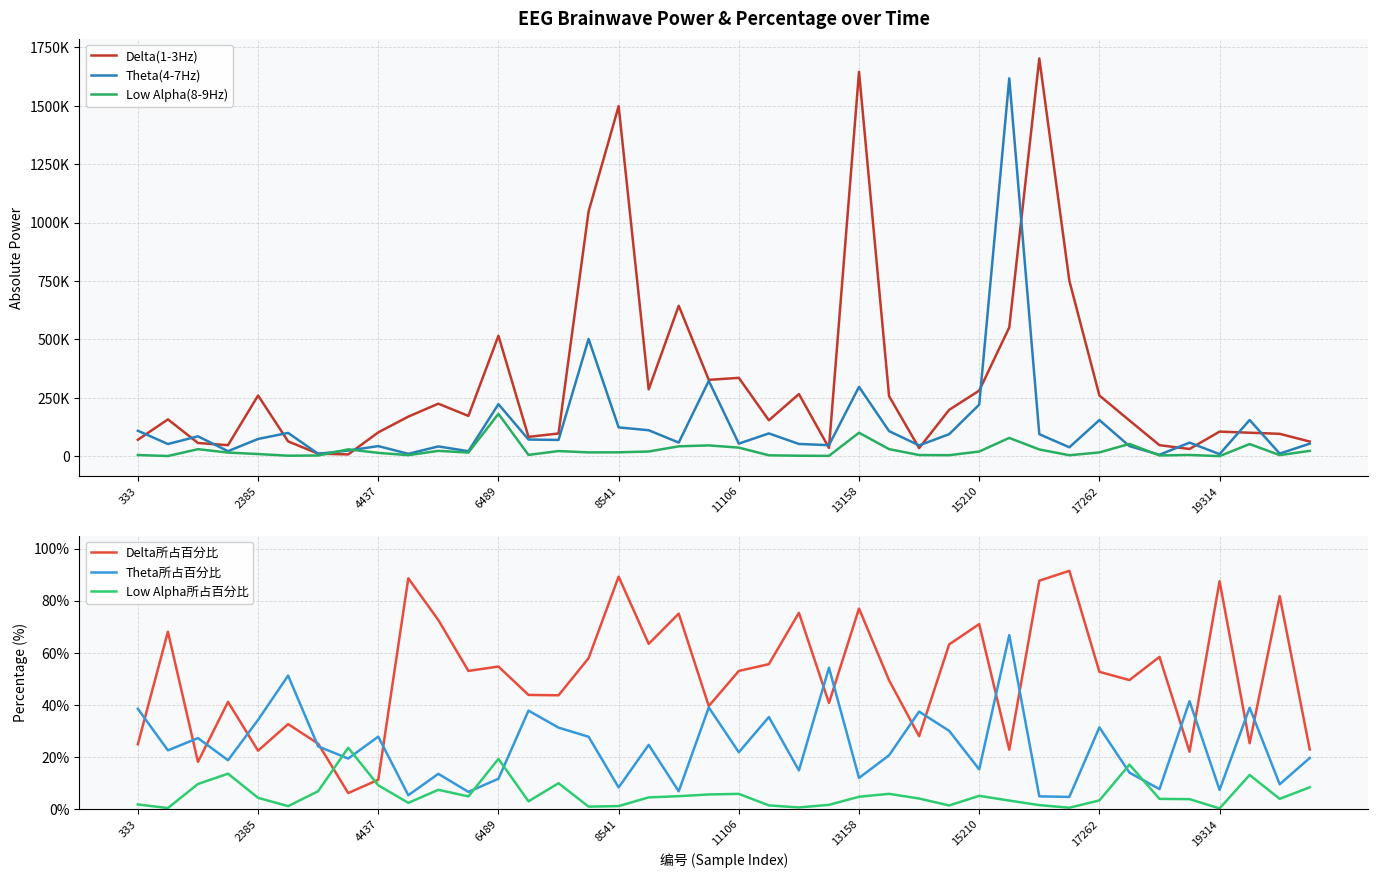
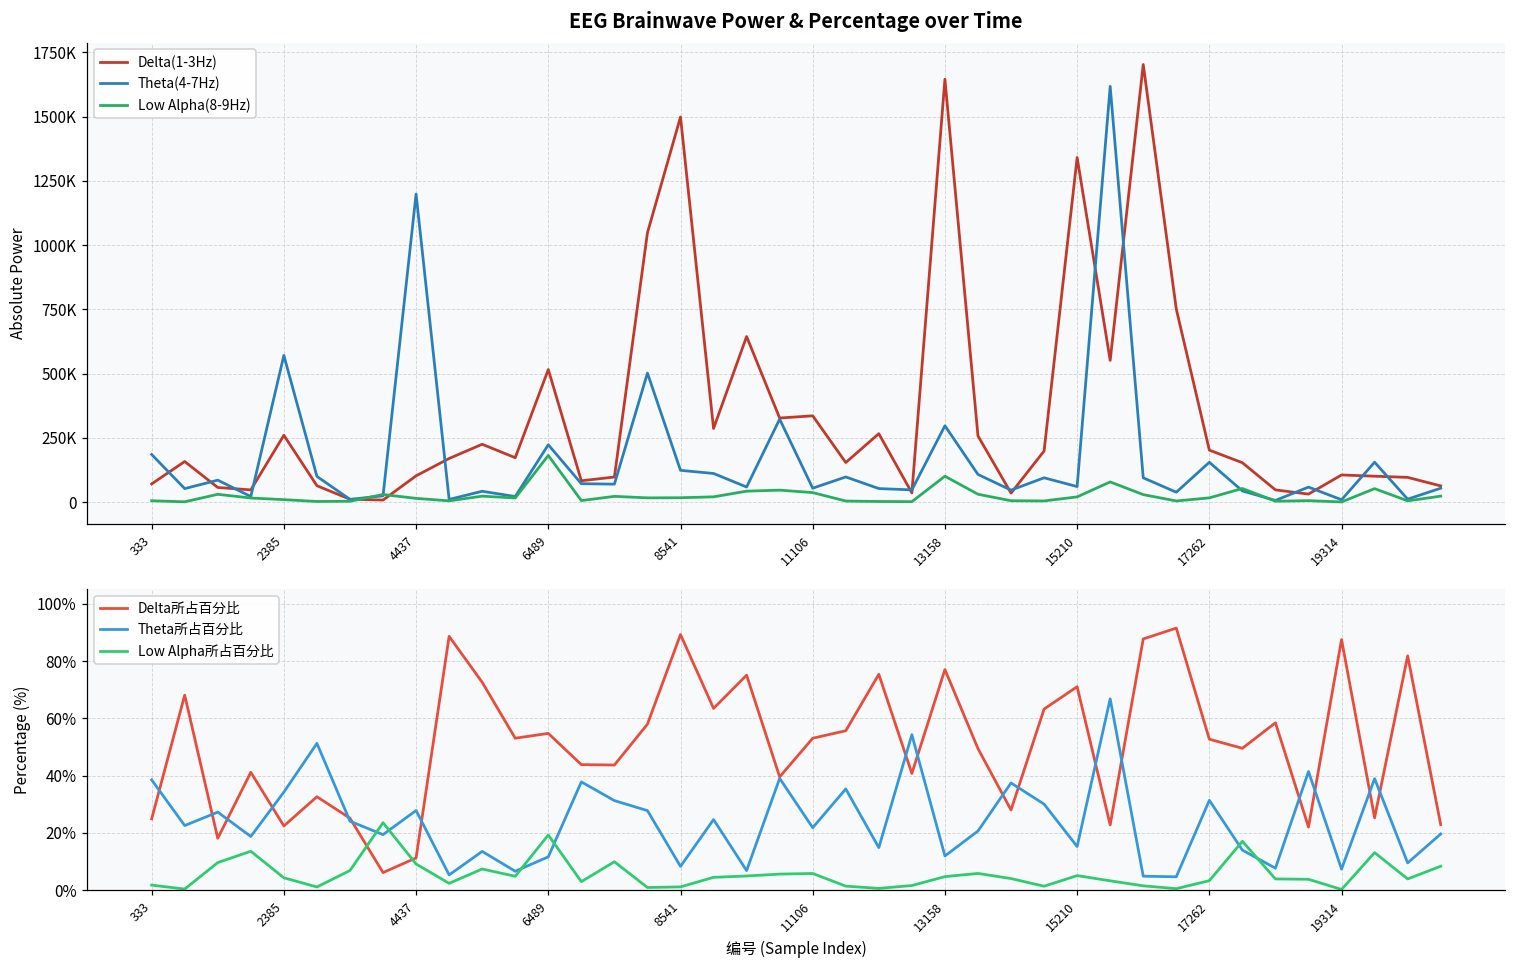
  {
    "EEG Brainwave Power & Percentage over Time": {
      "Delta(1-3Hz)": {
        "333": 70000,
        "2385": 260000,
        "4437": 100000,
        "6489": 520000,
        "8541": 1500000,
        "11106": 340000,
        "13158": 1640000,
-       "15210": 280000,
-       "17262": 260000,
+       "15210": 1340000,
+       "17262": 200000,
        "19314": 110000
      },
      "Theta(4-7Hz)": {
-       "333": 110000,
-       "2385": 70000,
-       "4437": 40000,
+       "333": 180000,
+       "2385": 570000,
+       "4437": 1200000,
        "6489": 220000,
        "8541": 120000,
        "11106": 50000,
        "13158": 300000,
-       "15210": 220000,
+       "15210": 60000,
        "17262": 150000
      },
      "Low Alpha(8-9Hz)": {
        "333": 0,
        "2385": 10000,
        "4437": 10000,
        "6489": 180000,
        "8541": 20000,
        "11106": 40000,
        "13158": 100000,
        "15210": 20000,
        "17262": 20000
      }
    }
  }
